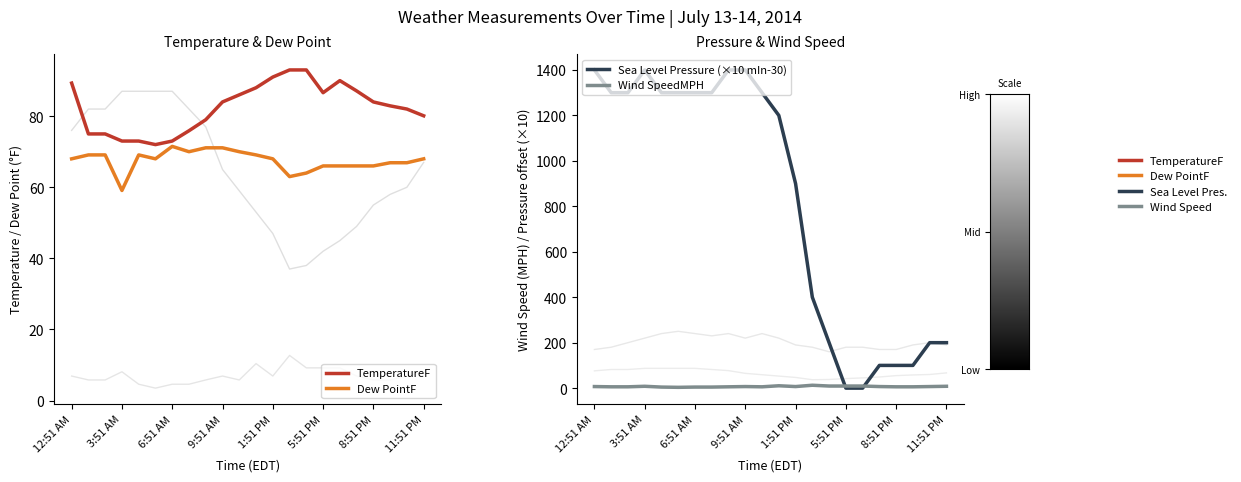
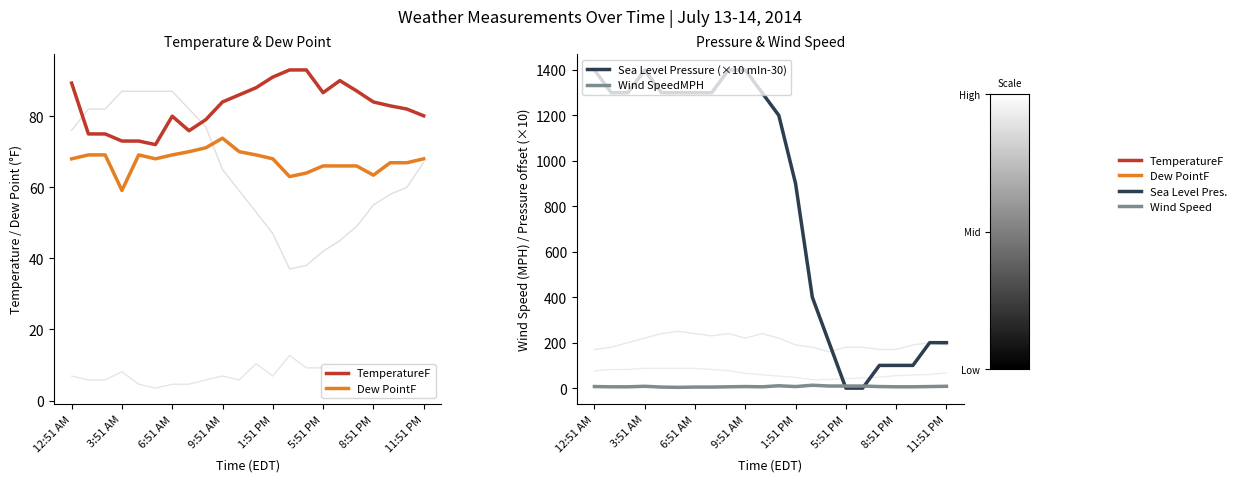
  {
    "Temperature & Dew Point": {
      "TemperatureF": {
        "12:51 AM": 89,
        "3:51 AM": 73,
-       "6:51 AM": 73,
+       "6:51 AM": 80,
        "9:51 AM": 84,
        "1:51 PM": 91,
        "5:51 PM": 87,
        "8:51 PM": 84,
        "11:51 PM": 80
      },
      "Dew PointF": {
        "12:51 AM": 68,
        "3:51 AM": 59,
-       "6:51 AM": 72,
-       "9:51 AM": 71,
+       "6:51 AM": 69,
+       "9:51 AM": 74,
        "1:51 PM": 68,
        "5:51 PM": 66,
-       "8:51 PM": 66,
+       "8:51 PM": 63,
        "11:51 PM": 68
      }
    },
    "Pressure & Wind Speed": {
      "Sea Level Pressure (×10 mIn-30)": {
        "1:51 PM": 900,
        "8:51 PM": 100
      }
    }
  }
